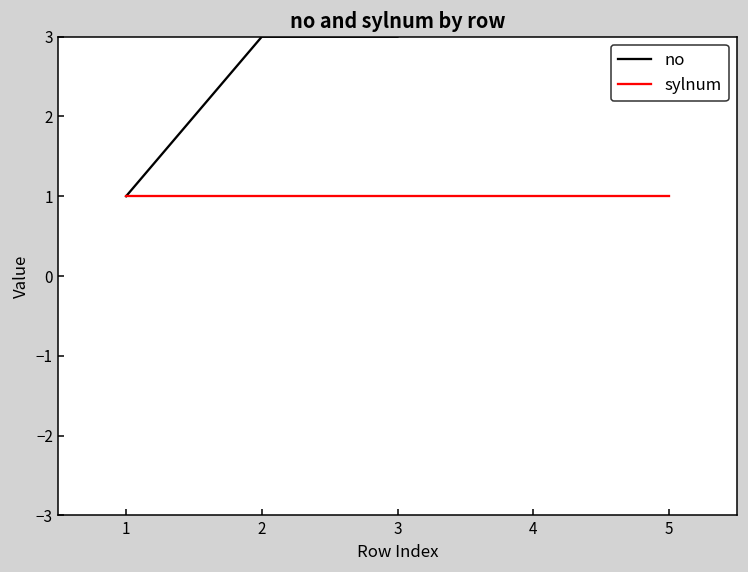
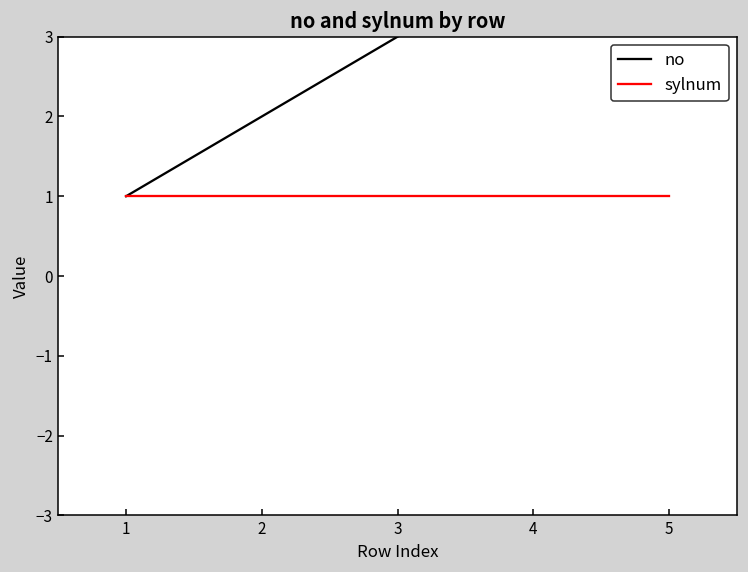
  {
    "no": {
-     "2": 3,
+     "2": 2,
      "3": 3
    },
    "sylnum": {
      "2": 1,
      "3": 1,
      "4": 1,
      "5": 1
    }
  }
